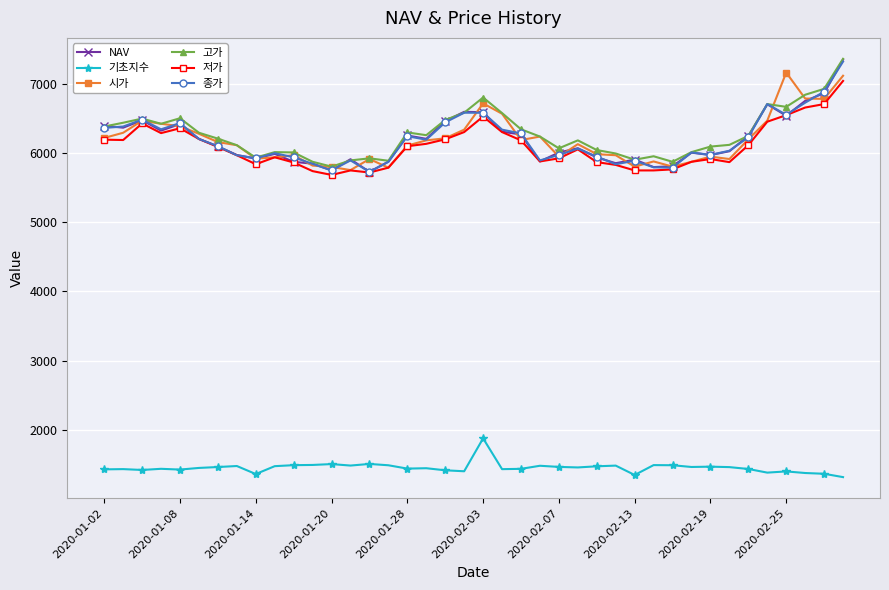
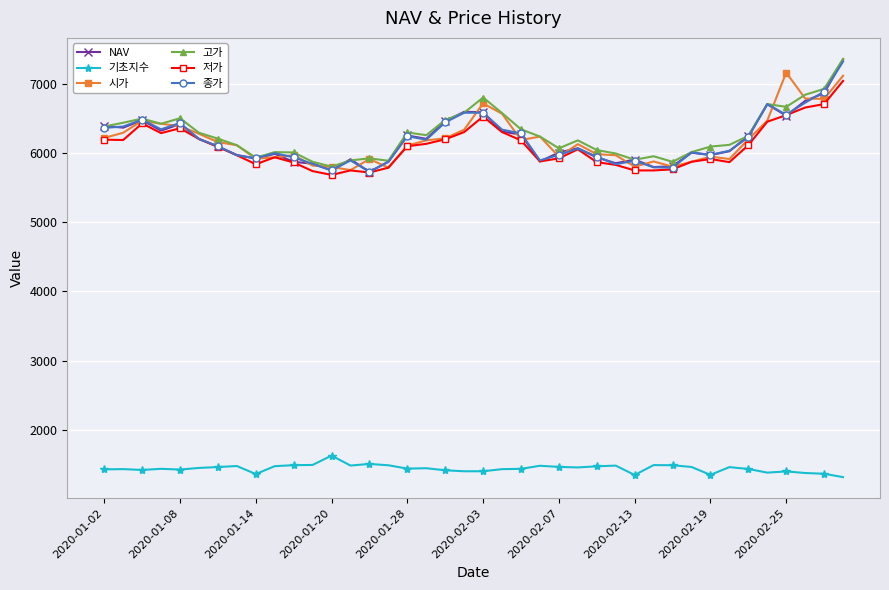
  {
    "기초지수": {
      "2020-01-02": 1400,
      "2020-01-08": 1400,
      "2020-01-14": 1400,
-     "2020-01-20": 1500,
+     "2020-01-20": 1600,
      "2020-01-28": 1400,
-     "2020-02-03": 1900,
+     "2020-02-03": 1400,
      "2020-02-07": 1500,
      "2020-02-13": 1300,
-     "2020-02-19": 1500,
+     "2020-02-19": 1300,
      "2020-02-25": 1400
    },
    "시가": {
      "2020-02-03": 6700,
      "2020-02-13": 5800,
      "2020-02-25": 7200
    },
    "고가": {
      "2020-01-08": 6500,
      "2020-01-28": 6300,
      "2020-02-03": 6800,
      "2020-02-07": 6100,
      "2020-02-19": 6100,
      "2020-02-25": 6700
    },
    "저가": {
      "2020-01-14": 5800,
      "2020-01-20": 5700,
      "2020-02-03": 6500,
      "2020-02-13": 5800
    }
  }
